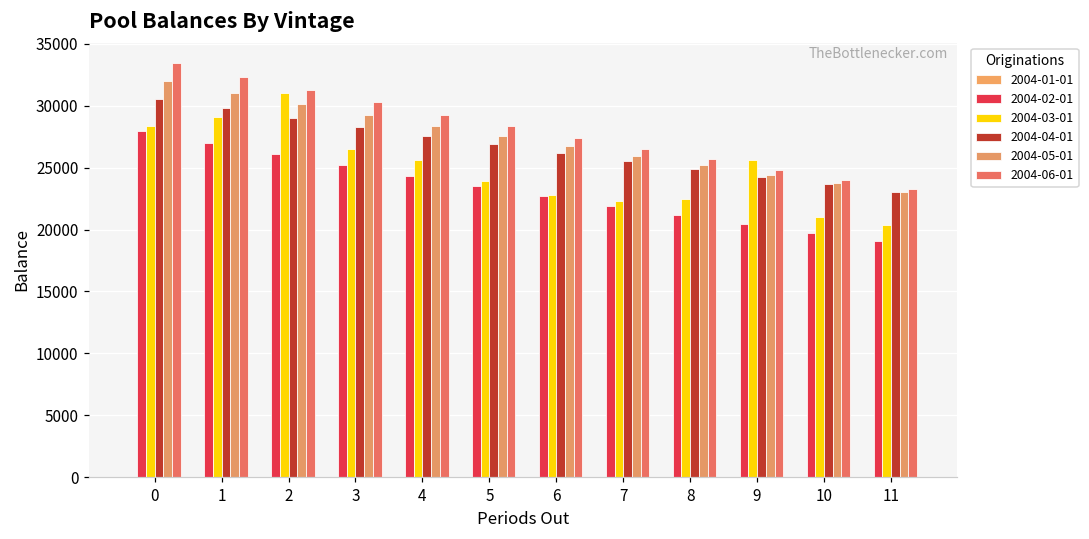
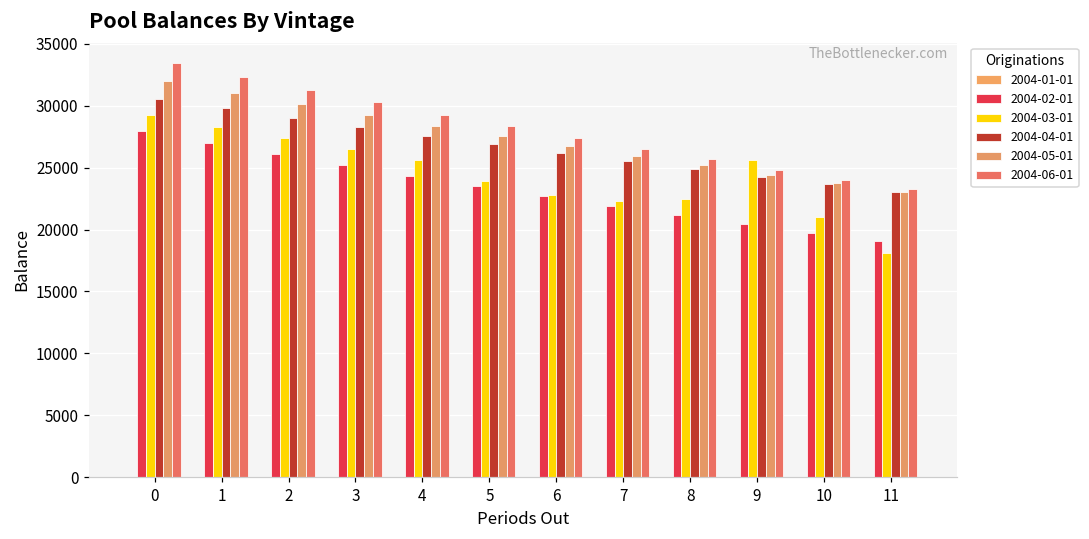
  {
    "2004-03-01": {
-     "0": 28400,
-     "1": 29100,
-     "2": 31000,
+     "0": 29300,
+     "1": 28300,
+     "2": 27400,
      "3": 26500,
      "4": 25700,
      "5": 24000,
      "6": 22800,
      "7": 22300,
      "8": 22500,
      "9": 25600,
      "10": 21100,
-     "11": 20400
+     "11": 18100
    }
  }
